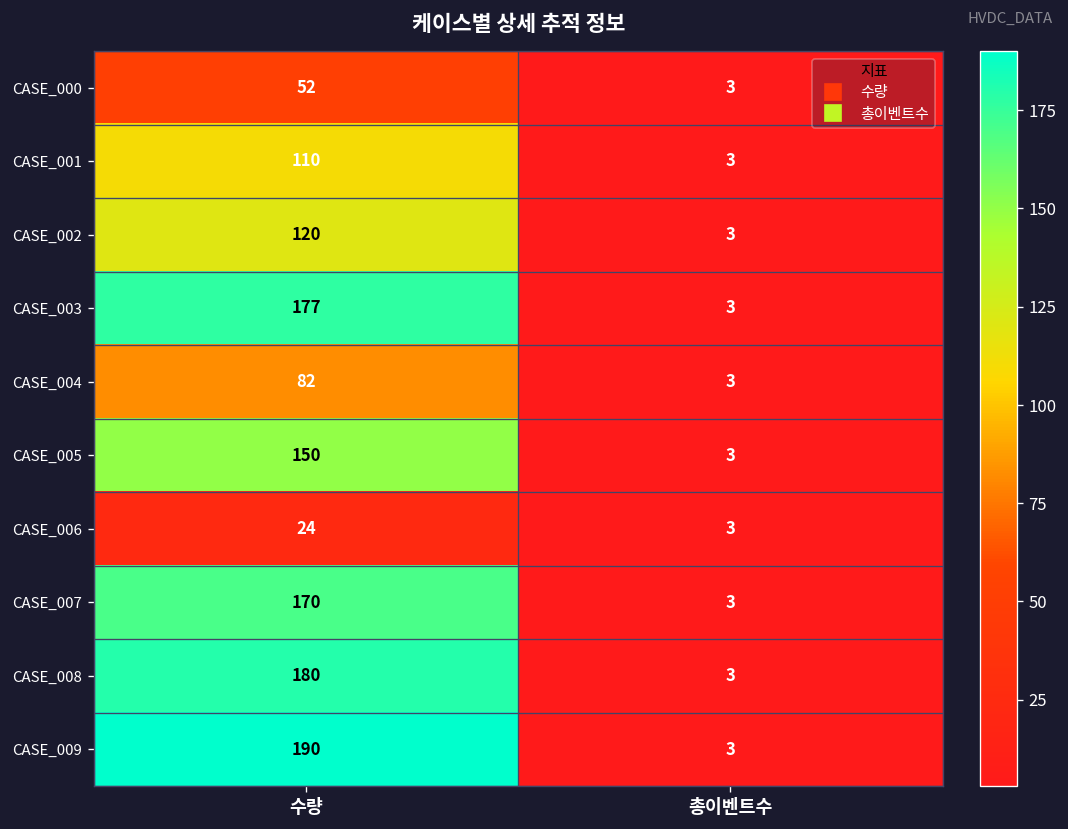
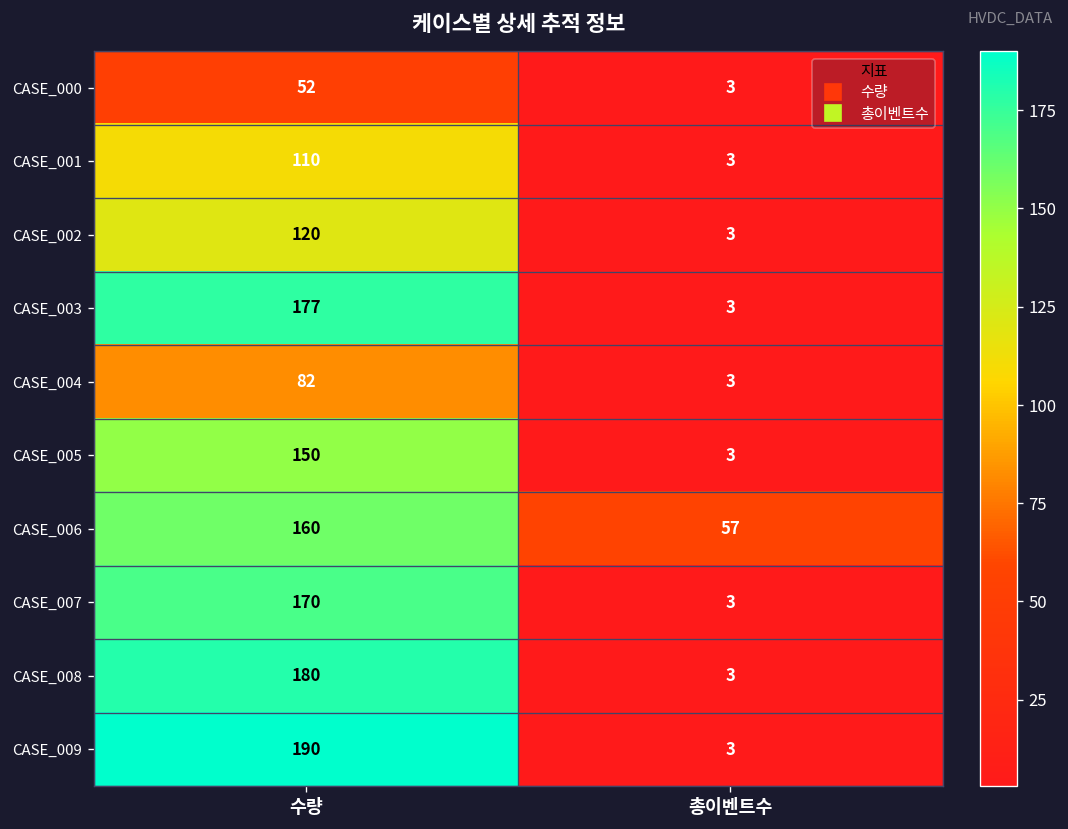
  {
    "CASE_000": {
      "수량": 52,
      "총이벤트수": 3
    },
    "CASE_001": {
      "수량": 110,
      "총이벤트수": 3
    },
    "CASE_002": {
      "수량": 120,
      "총이벤트수": 3
    },
    "CASE_003": {
      "수량": 177,
      "총이벤트수": 3
    },
    "CASE_004": {
      "수량": 82,
      "총이벤트수": 3
    },
    "CASE_005": {
      "수량": 150,
      "총이벤트수": 3
    },
    "CASE_006": {
-     "수량": 24,
-     "총이벤트수": 3
+     "수량": 160,
+     "총이벤트수": 57
    },
    "CASE_007": {
      "수량": 170,
      "총이벤트수": 3
    },
    "CASE_008": {
      "수량": 180,
      "총이벤트수": 3
    },
    "CASE_009": {
      "수량": 190,
      "총이벤트수": 3
    }
  }
